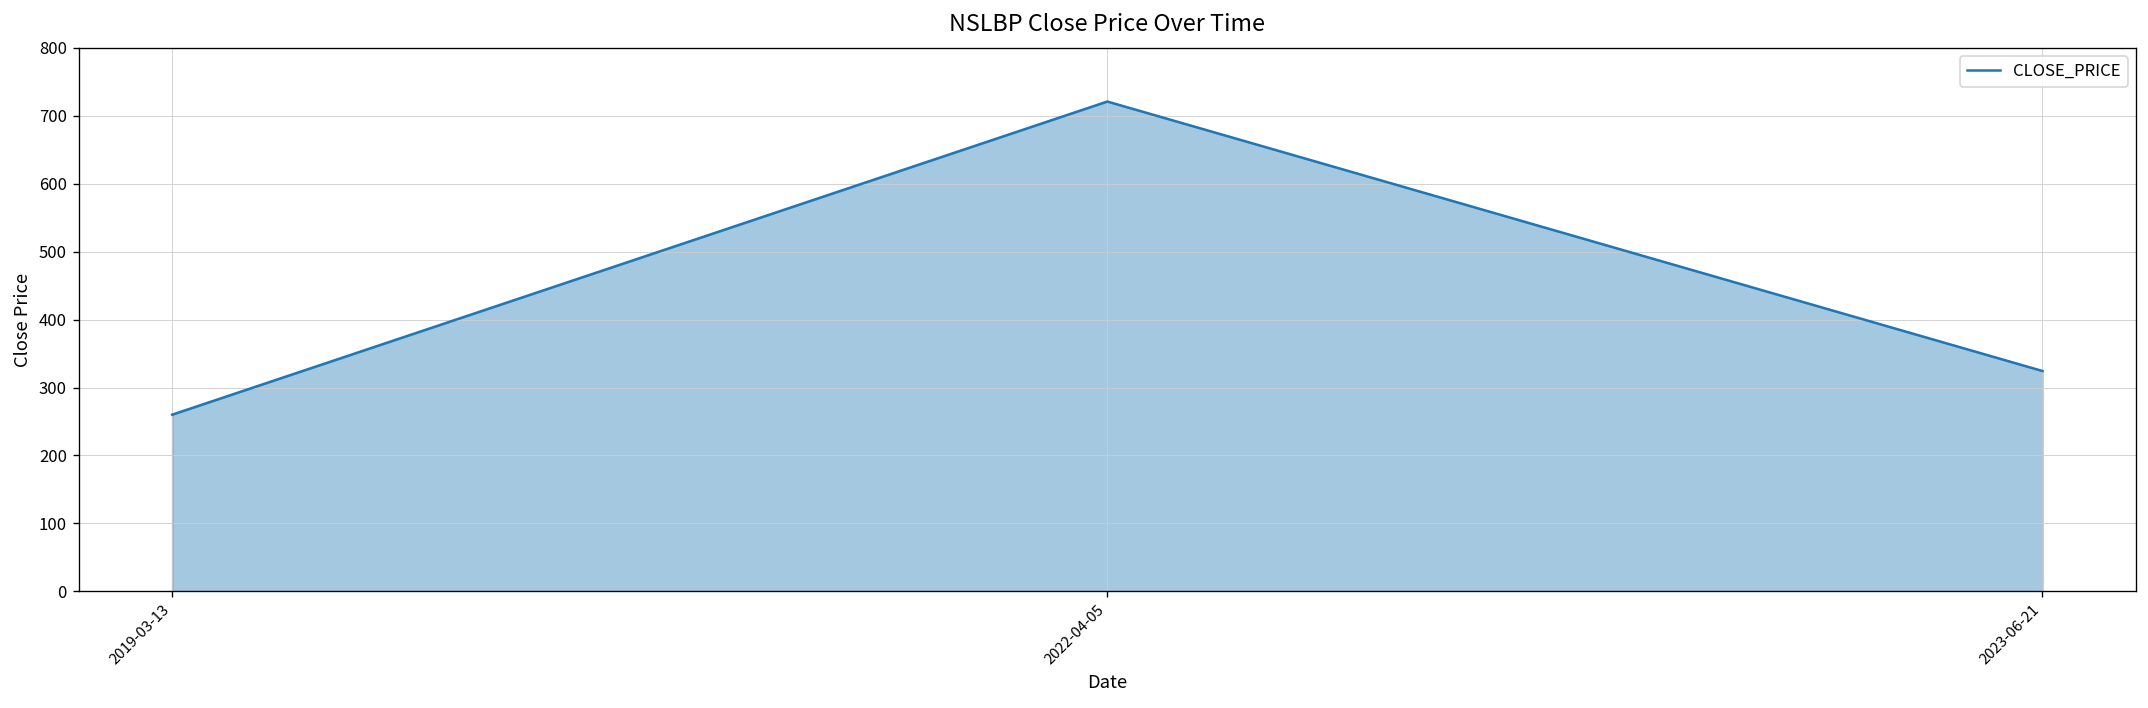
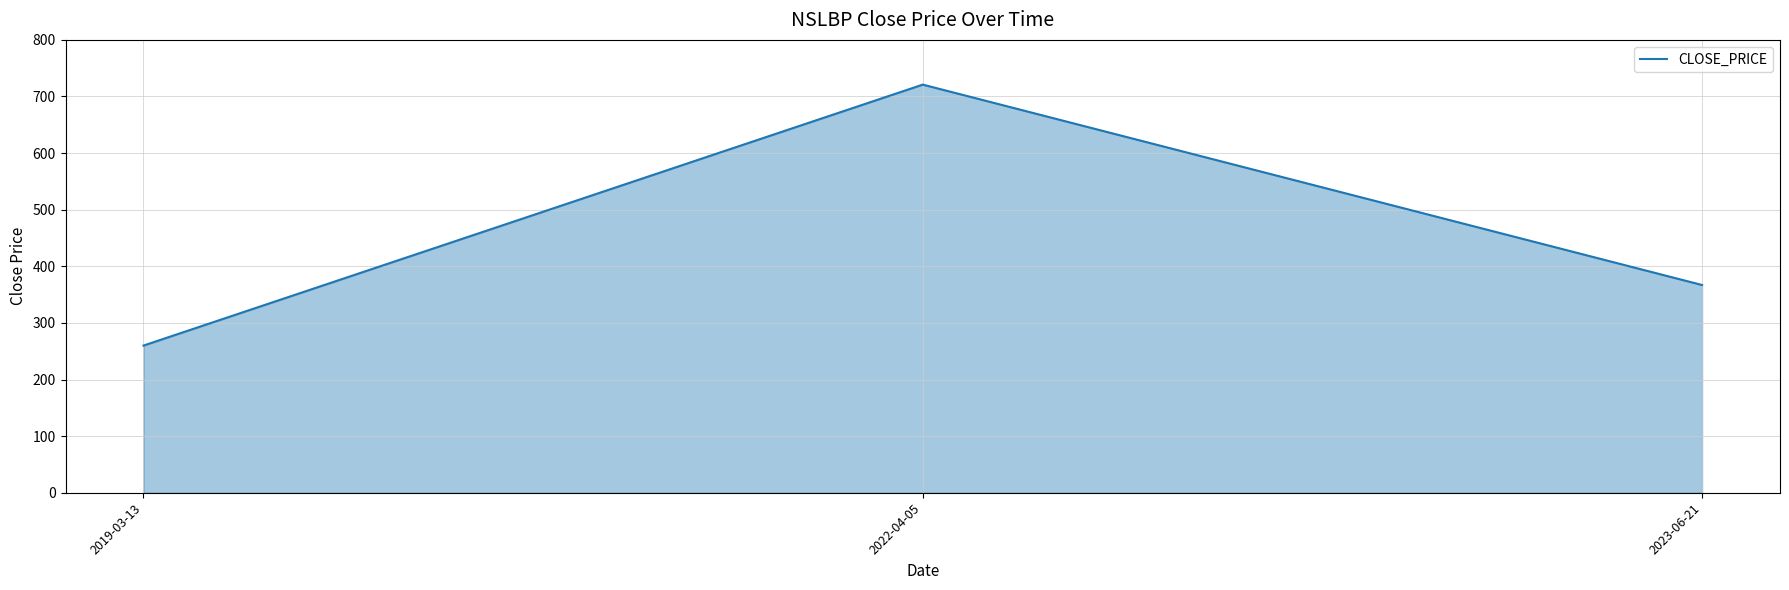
  {
    "2019-03-13": 260,
    "2022-04-05": 720,
-   "2023-06-21": 320
+   "2023-06-21": 370
  }
